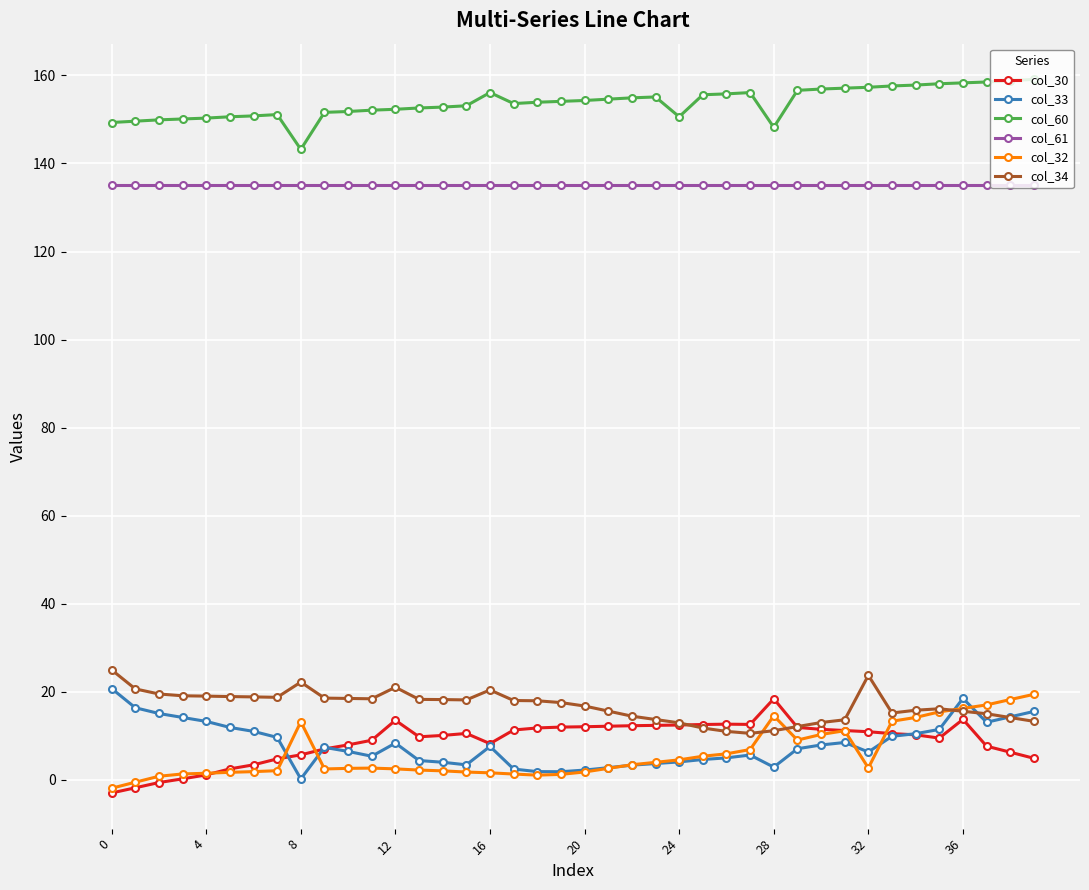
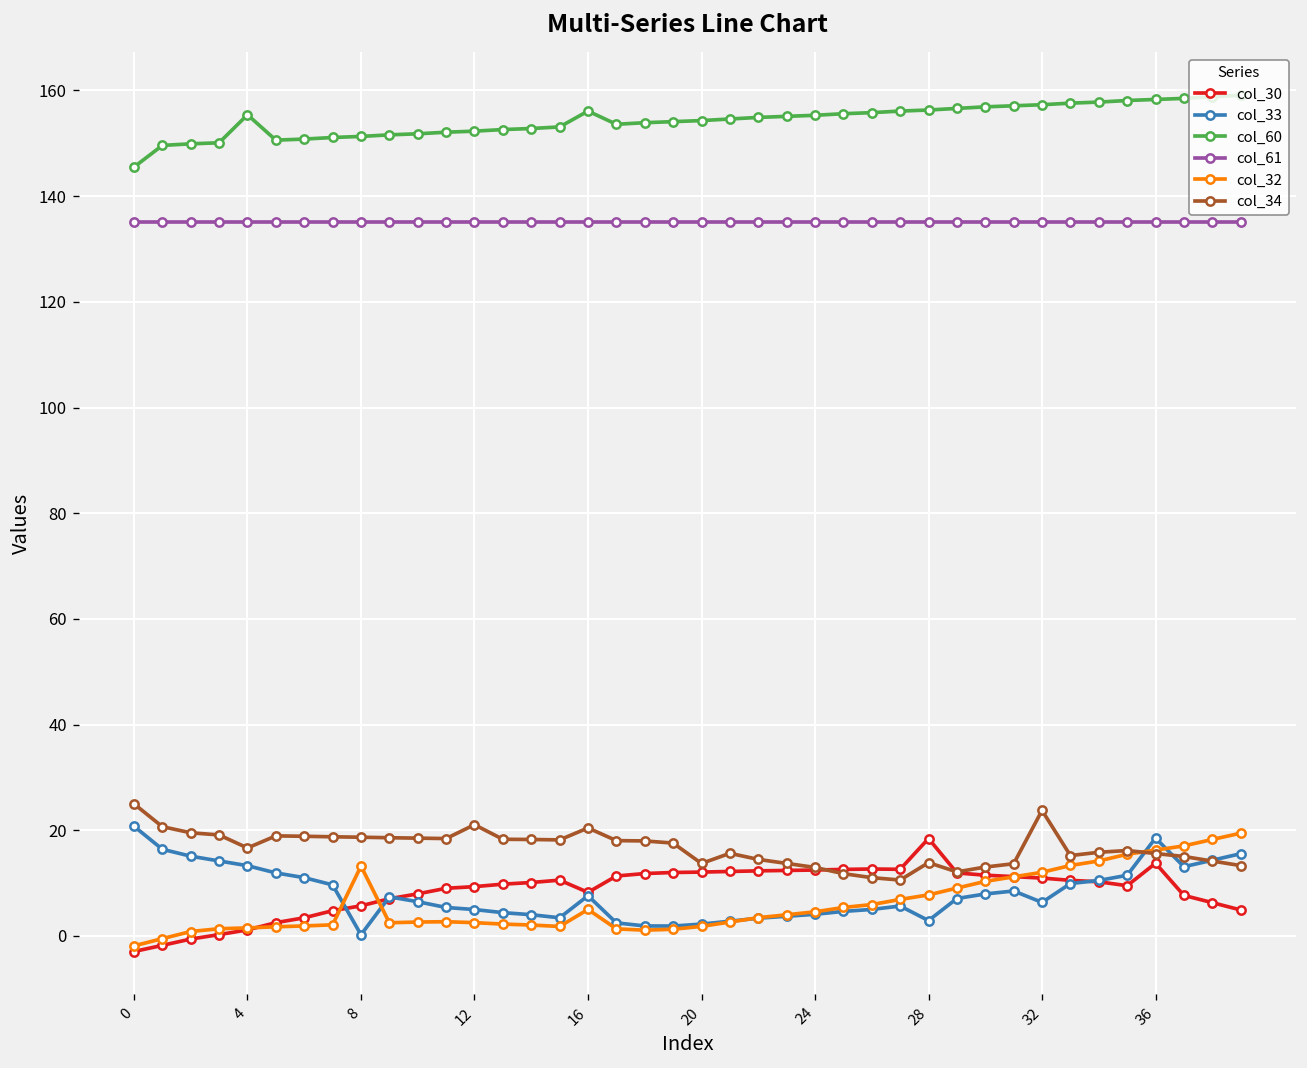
  {
    "col_30": {
      "0": -3,
      "8": 6,
-     "12": 14,
+     "12": 9,
      "16": 8,
      "20": 12,
      "28": 18,
      "32": 11,
      "36": 14
    },
    "col_33": {
      "0": 21,
      "4": 13,
      "8": 0,
-     "12": 8,
+     "12": 5,
      "16": 8,
      "28": 3,
      "32": 6,
      "36": 19
    },
    "col_60": {
-     "0": 149,
-     "4": 150,
-     "8": 143,
+     "0": 146,
+     "4": 155,
+     "8": 151,
      "12": 152,
      "16": 156,
      "20": 154,
-     "24": 151,
-     "28": 148,
+     "24": 155,
+     "28": 156,
      "32": 157,
      "36": 158
    },
    "col_61": {
      "0": 135,
      "4": 135,
      "8": 135,
      "12": 135,
      "16": 135,
      "20": 135,
      "24": 135,
      "28": 135,
      "32": 135,
      "36": 135
    },
    "col_32": {
      "0": -2,
      "8": 13,
      "12": 3,
-     "16": 2,
-     "28": 15,
-     "32": 3,
+     "16": 5,
+     "28": 8,
+     "32": 12,
      "36": 16
    },
    "col_34": {
      "0": 25,
-     "4": 19,
-     "8": 22,
+     "4": 17,
+     "8": 19,
      "12": 21,
      "16": 20,
-     "20": 17,
-     "28": 11,
+     "20": 14,
+     "28": 14,
      "32": 24,
      "36": 16
    }
  }
